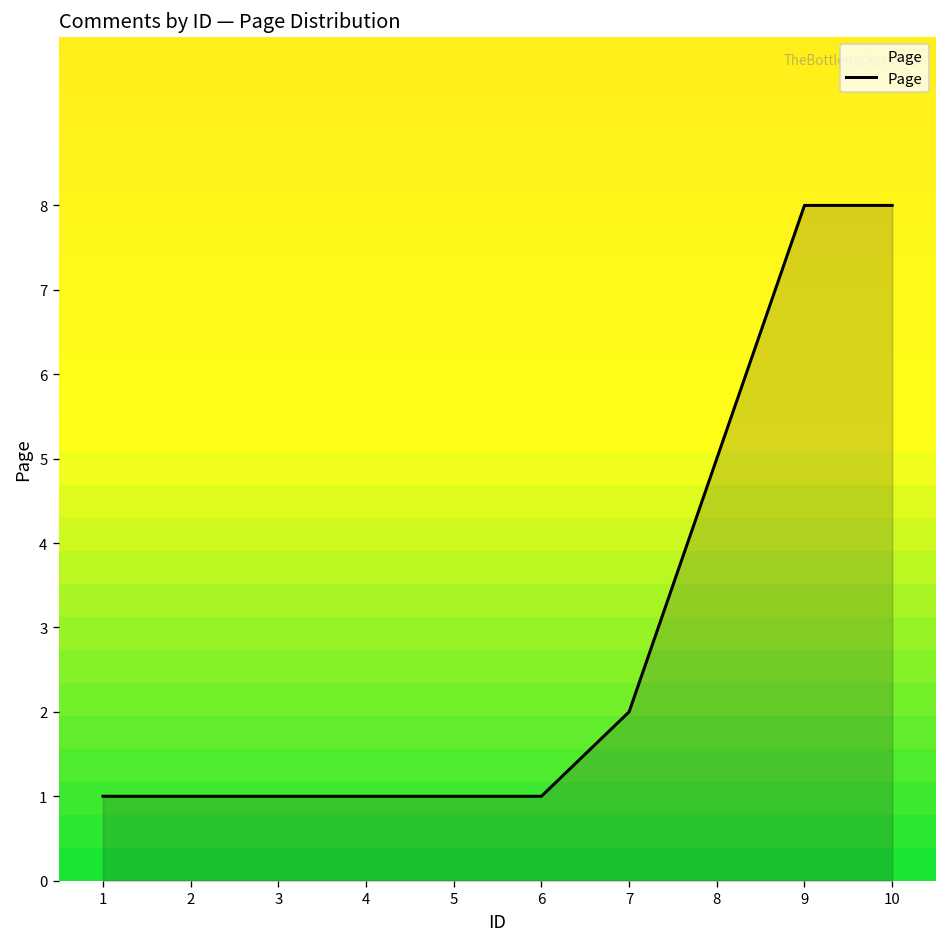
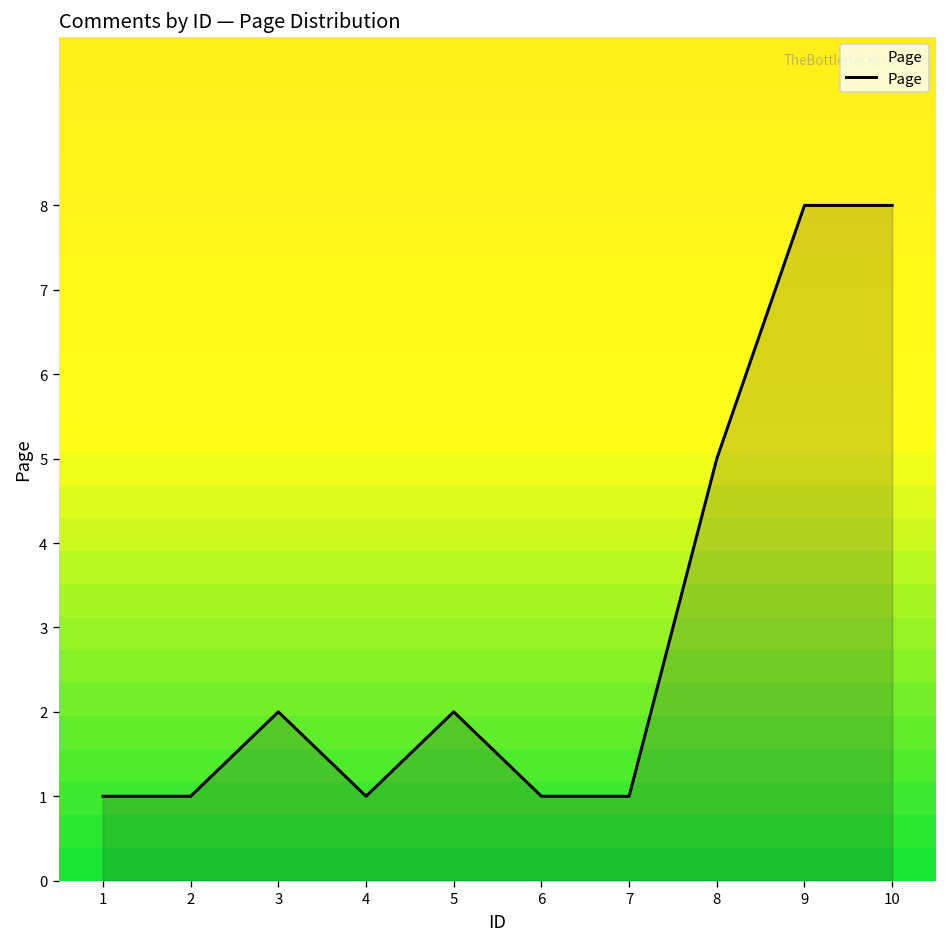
  {
    "1": 1,
    "2": 1,
-   "3": 1,
+   "3": 2,
    "4": 1,
-   "5": 1,
+   "5": 2,
    "6": 1,
-   "7": 2,
+   "7": 1,
    "8": 5,
    "9": 8,
    "10": 8
  }
